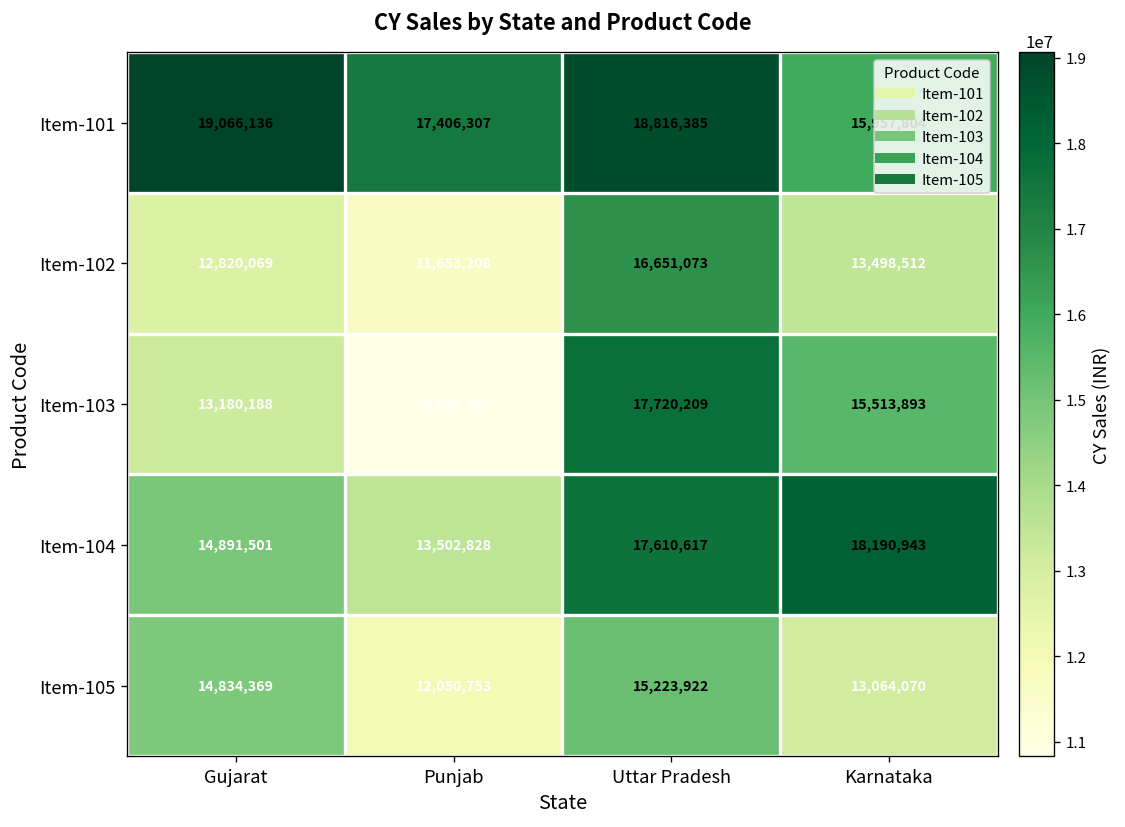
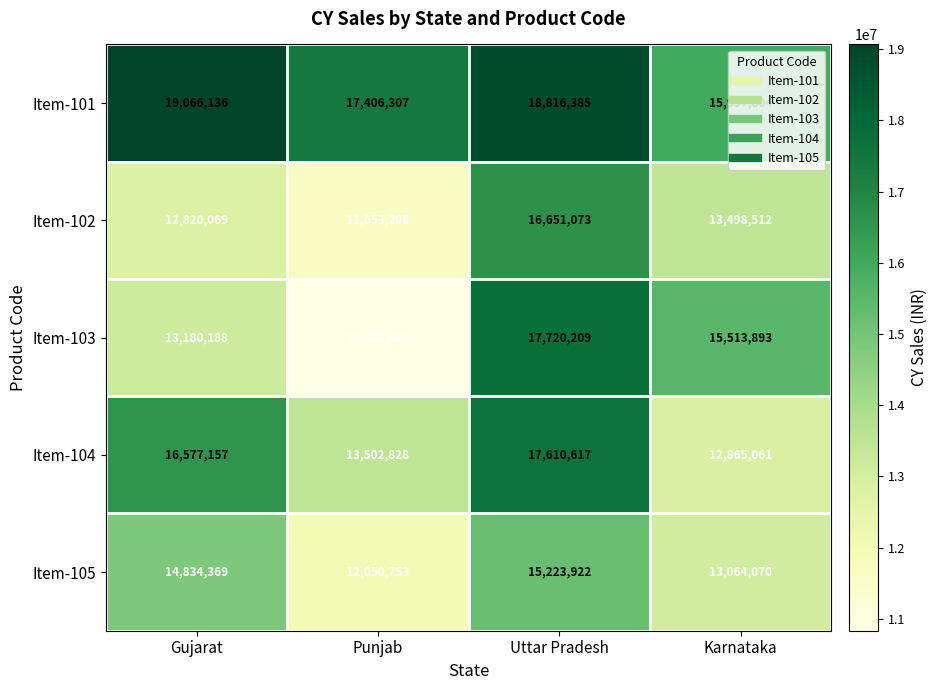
  {
    "Item-101": {
      "Gujarat": "19,066,136",
      "Punjab": "17,406,307",
      "Uttar Pradesh": "18,816,385"
    },
    "Item-102": {
      "Gujarat": "12,820,069",
      "Punjab": "11,653,208",
      "Uttar Pradesh": "16,651,073",
      "Karnataka": "13,498,512"
    },
    "Item-103": {
      "Gujarat": "13,180,188",
      "Uttar Pradesh": "17,720,209",
      "Karnataka": "15,513,893"
    },
    "Item-104": {
-     "Gujarat": "14,891,501",
+     "Gujarat": "16,577,157",
      "Punjab": "13,502,828",
      "Uttar Pradesh": "17,610,617",
-     "Karnataka": "18,190,943"
+     "Karnataka": "12,865,061"
    },
    "Item-105": {
      "Gujarat": "14,834,369",
      "Punjab": "12,050,753",
      "Uttar Pradesh": "15,223,922",
      "Karnataka": "13,064,070"
    }
  }
